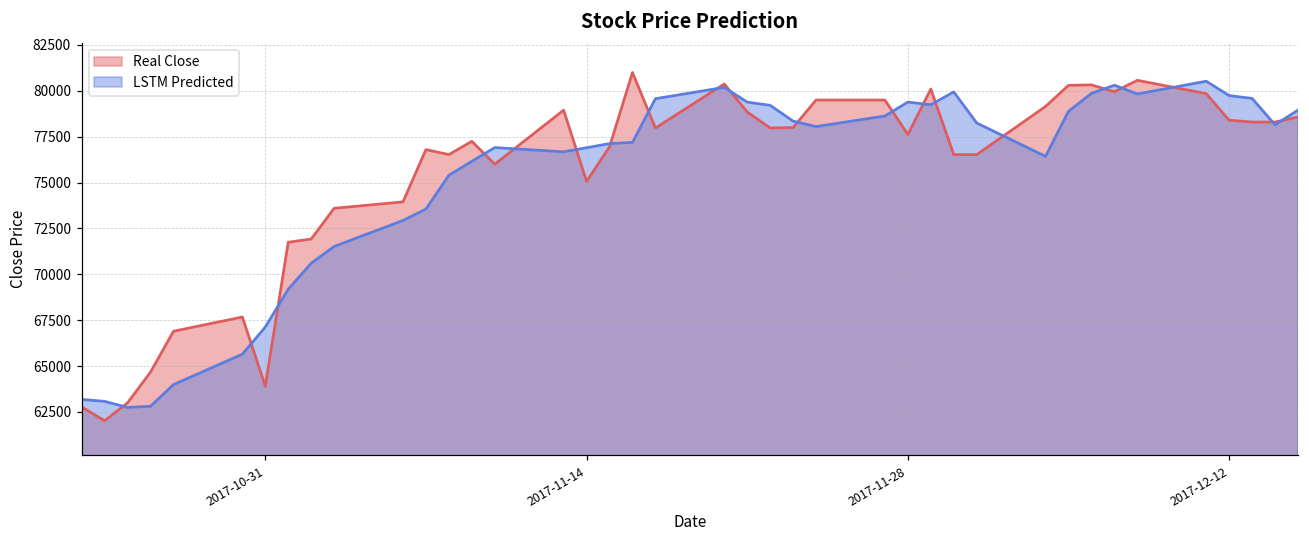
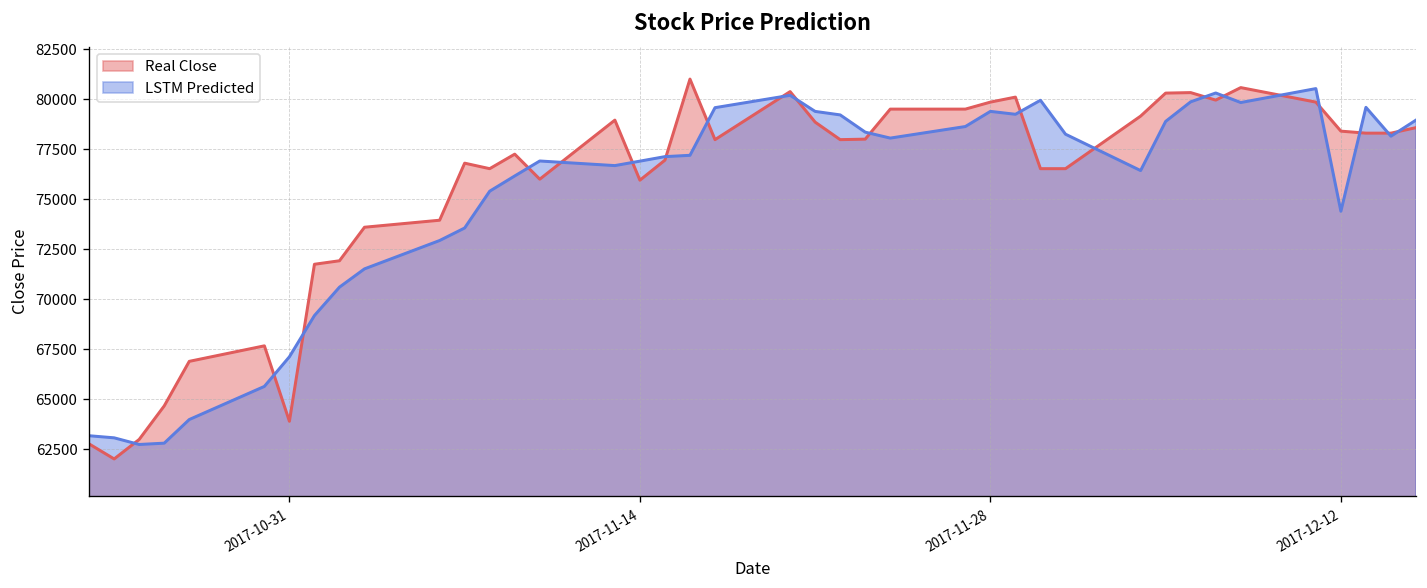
  {
    "Real Close": {
      "2017-10-31": 63900,
-     "2017-11-14": 75100,
-     "2017-11-28": 77600,
+     "2017-11-14": 76000,
+     "2017-11-28": 79900,
      "2017-12-12": 78400
    },
    "LSTM Predicted": {
      "2017-10-31": 67100,
      "2017-11-14": 76900,
      "2017-11-28": 79400,
-     "2017-12-12": 79700
+     "2017-12-12": 74400
    }
  }
